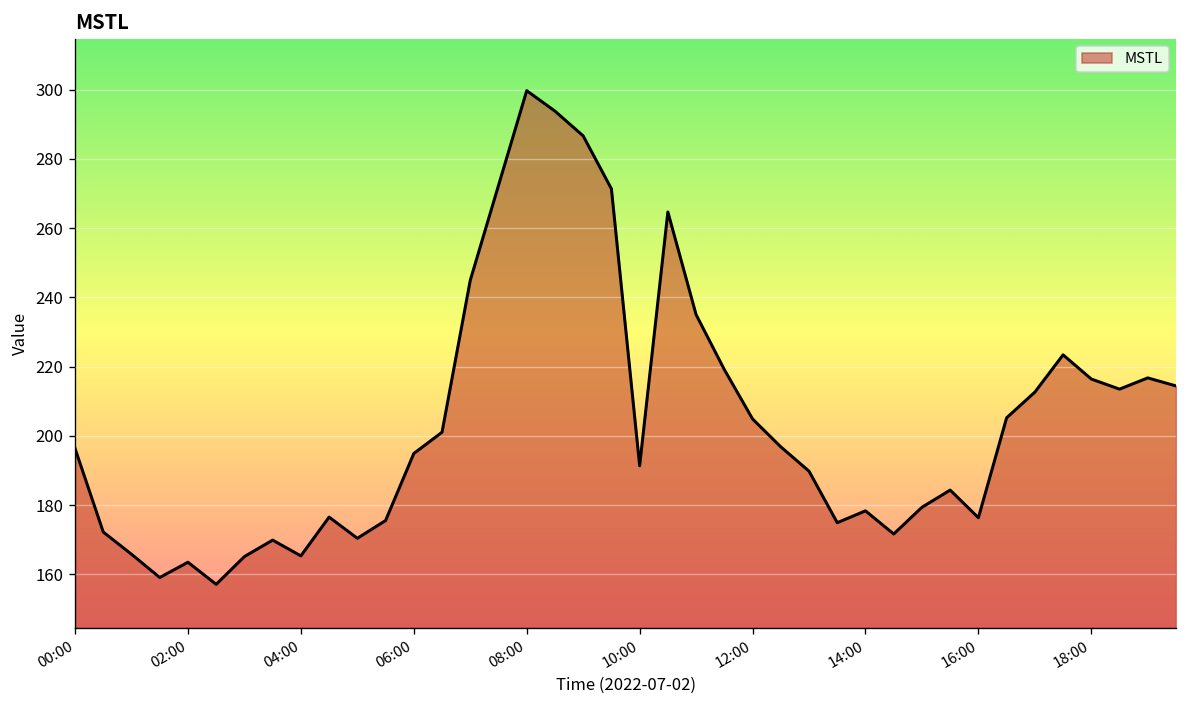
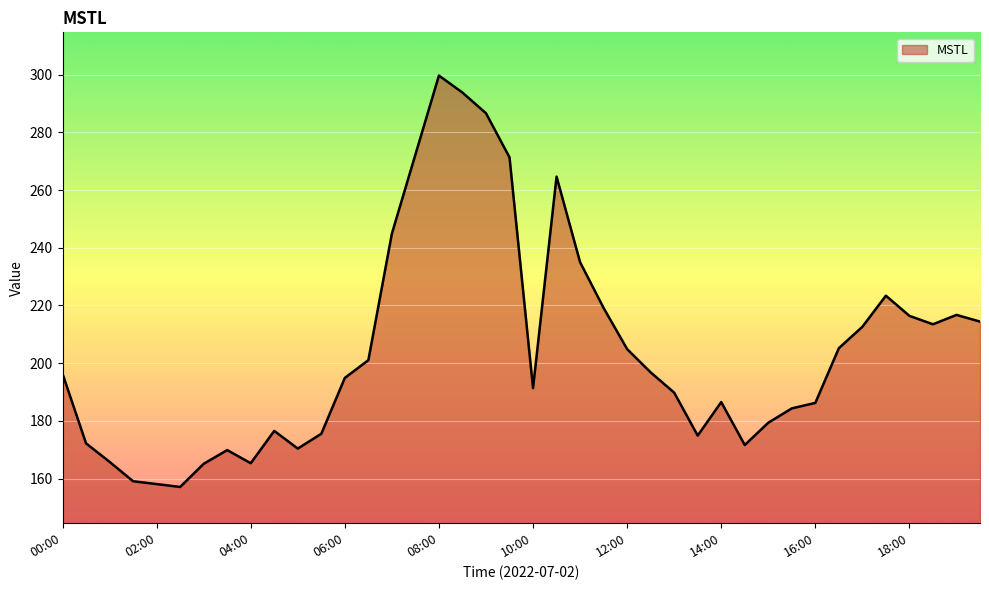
  {
    "00:00": 196,
-   "02:00": 163,
+   "02:00": 158,
    "04:00": 165,
    "06:00": 195,
    "08:00": 300,
    "10:00": 191,
    "12:00": 205,
-   "14:00": 178,
-   "16:00": 176,
+   "14:00": 187,
+   "16:00": 186,
    "18:00": 216
  }
